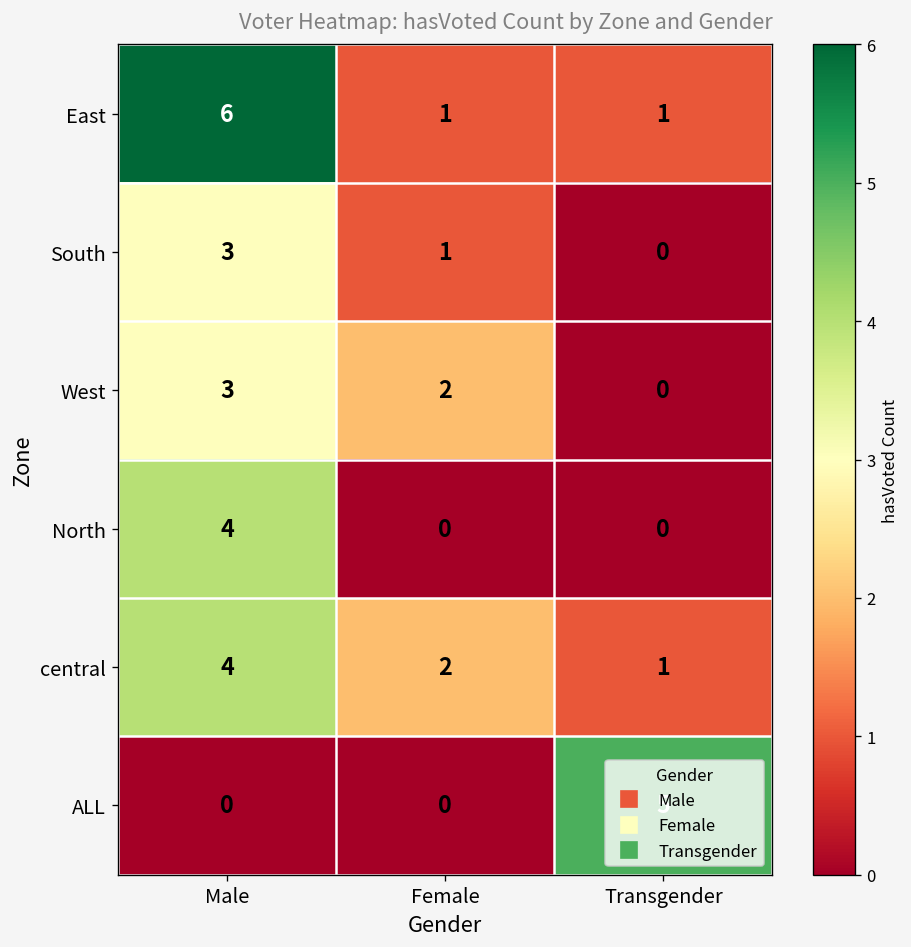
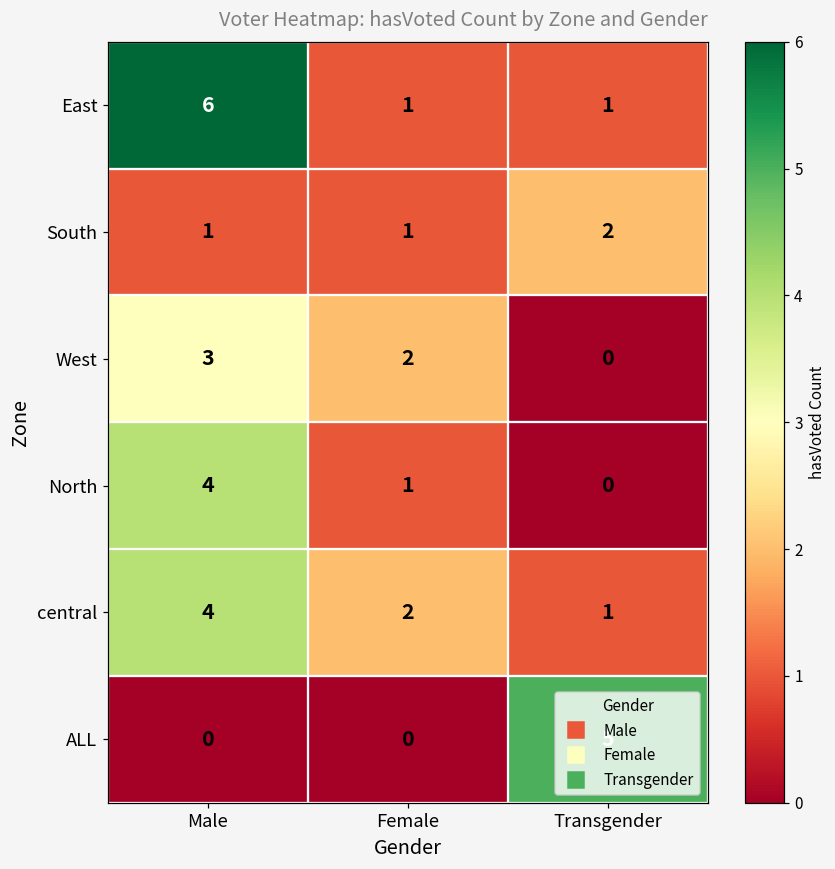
  {
    "East": {
      "Male": 6,
      "Female": 1,
      "Transgender": 1
    },
    "South": {
-     "Male": 3,
+     "Male": 1,
      "Female": 1,
-     "Transgender": 0
+     "Transgender": 2
    },
    "West": {
      "Male": 3,
      "Female": 2,
      "Transgender": 0
    },
    "North": {
      "Male": 4,
-     "Female": 0,
+     "Female": 1,
      "Transgender": 0
    },
    "central": {
      "Male": 4,
      "Female": 2,
      "Transgender": 1
    },
    "ALL": {
      "Male": 0,
      "Female": 0
    }
  }
